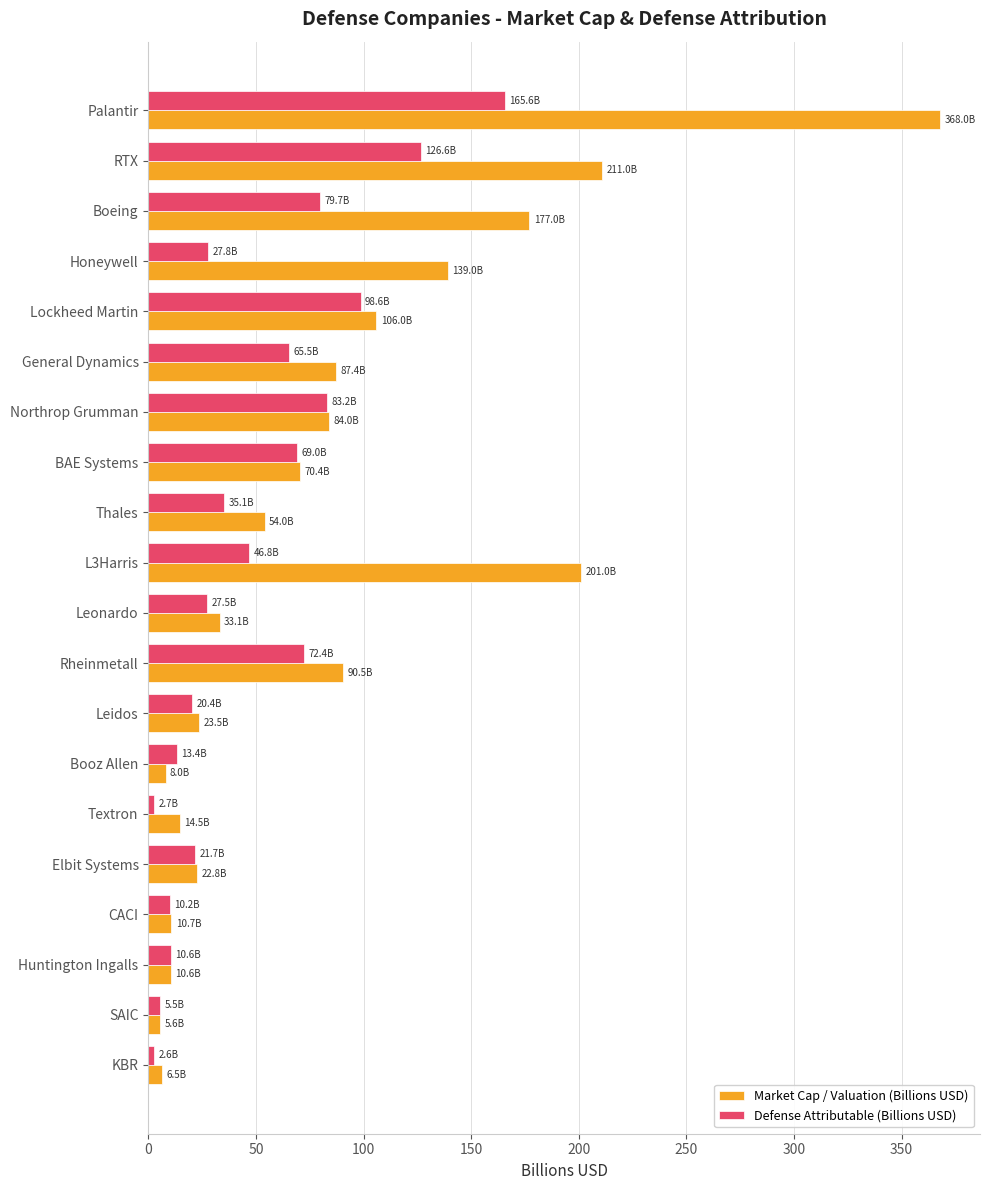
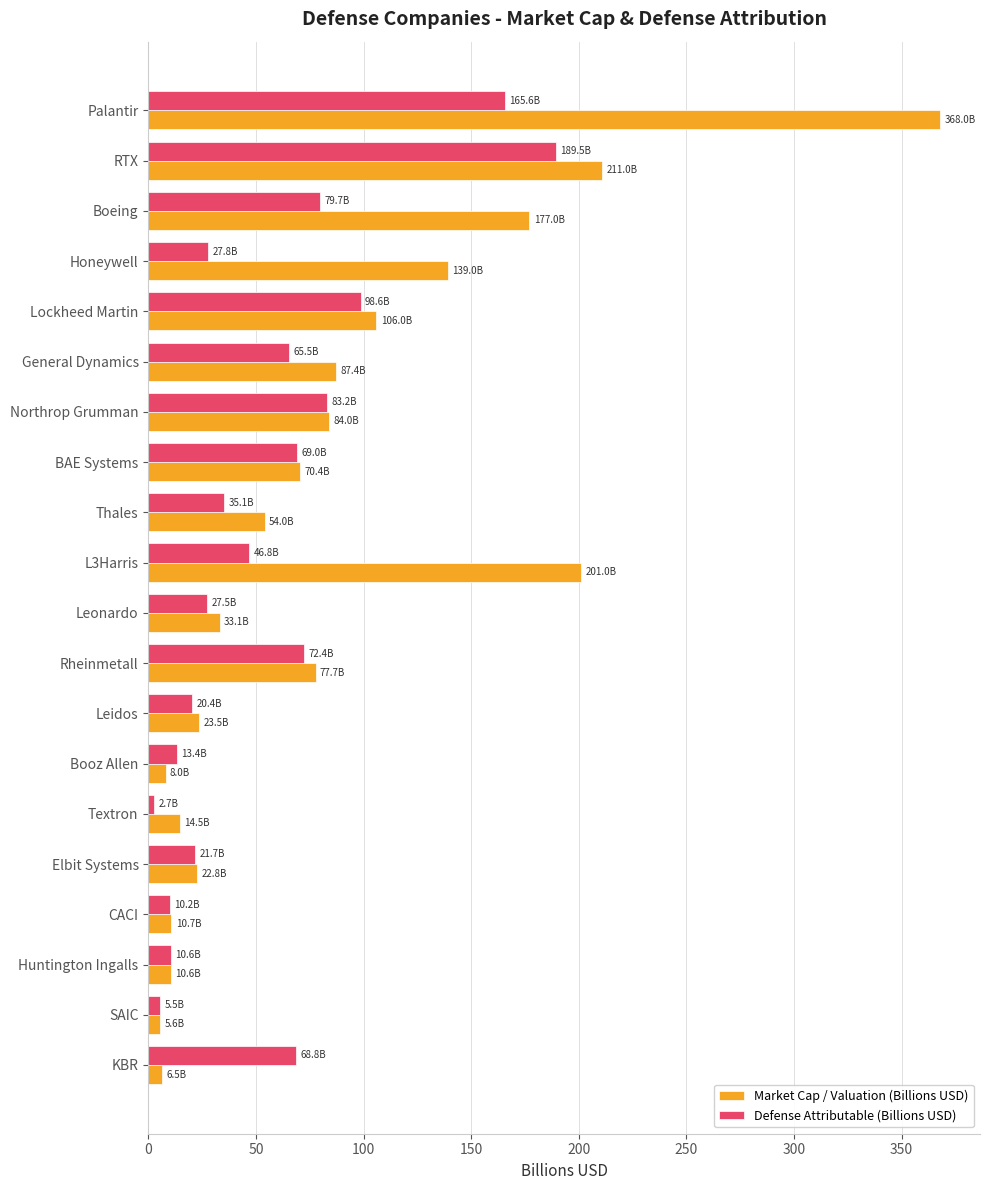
  {
    "Market Cap / Valuation (Billions USD)": {
      "Palantir": "368.0B",
      "RTX": "211.0B",
      "Boeing": "177.0B",
      "Honeywell": "139.0B",
      "Lockheed Martin": "106.0B",
      "General Dynamics": "87.4B",
      "Northrop Grumman": "84.0B",
      "BAE Systems": "70.4B",
      "Thales": "54.0B",
      "L3Harris": "201.0B",
      "Leonardo": "33.1B",
-     "Rheinmetall": "90.5B",
+     "Rheinmetall": "77.7B",
      "Leidos": "23.5B",
      "Booz Allen": "8.0B",
      "Textron": "14.5B",
      "Elbit Systems": "22.8B",
      "CACI": "10.7B",
      "Huntington Ingalls": "10.6B",
      "SAIC": "5.6B",
      "KBR": "6.5B"
    },
    "Defense Attributable (Billions USD)": {
      "Palantir": "165.6B",
-     "RTX": "126.6B",
+     "RTX": "189.5B",
      "Boeing": "79.7B",
      "Honeywell": "27.8B",
      "Lockheed Martin": "98.6B",
      "General Dynamics": "65.5B",
      "Northrop Grumman": "83.2B",
      "BAE Systems": "69.0B",
      "Thales": "35.1B",
      "L3Harris": "46.8B",
      "Leonardo": "27.5B",
      "Rheinmetall": "72.4B",
      "Leidos": "20.4B",
      "Booz Allen": "13.4B",
      "Textron": "2.7B",
      "Elbit Systems": "21.7B",
      "CACI": "10.2B",
      "Huntington Ingalls": "10.6B",
      "SAIC": "5.5B",
-     "KBR": "2.6B"
+     "KBR": "68.8B"
    }
  }
